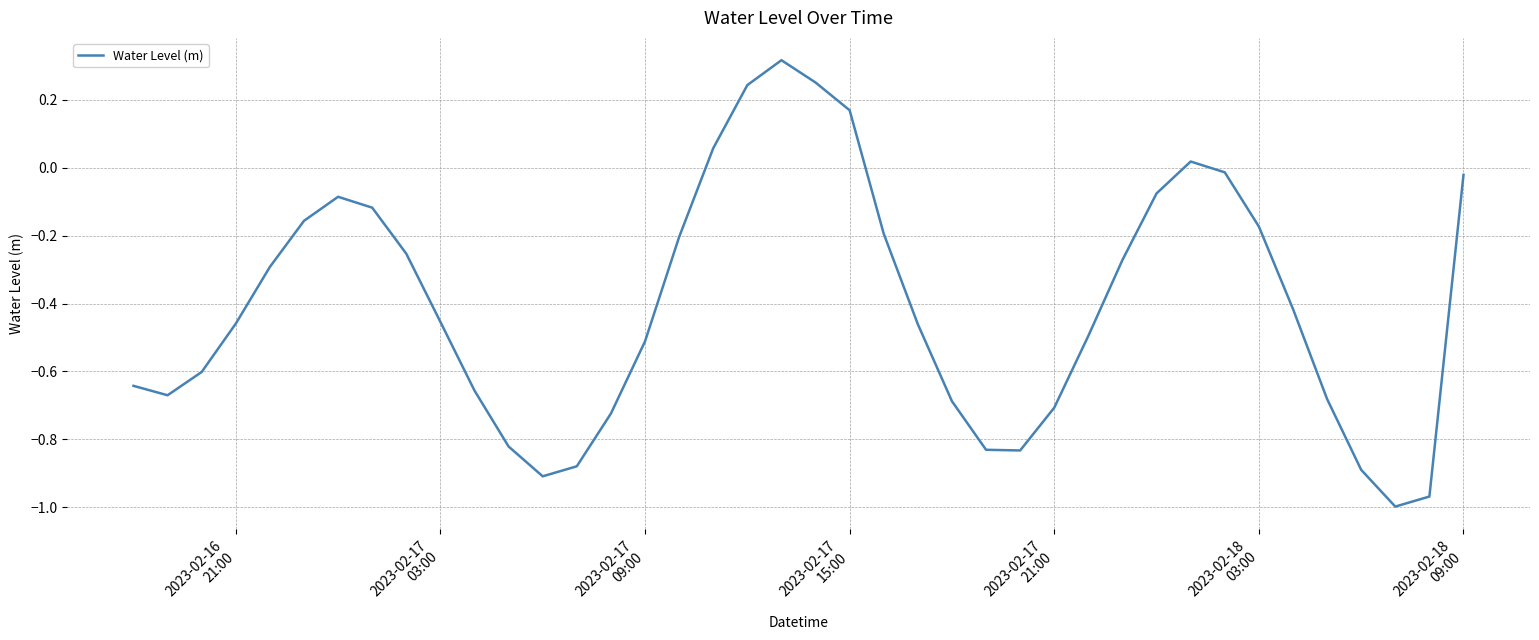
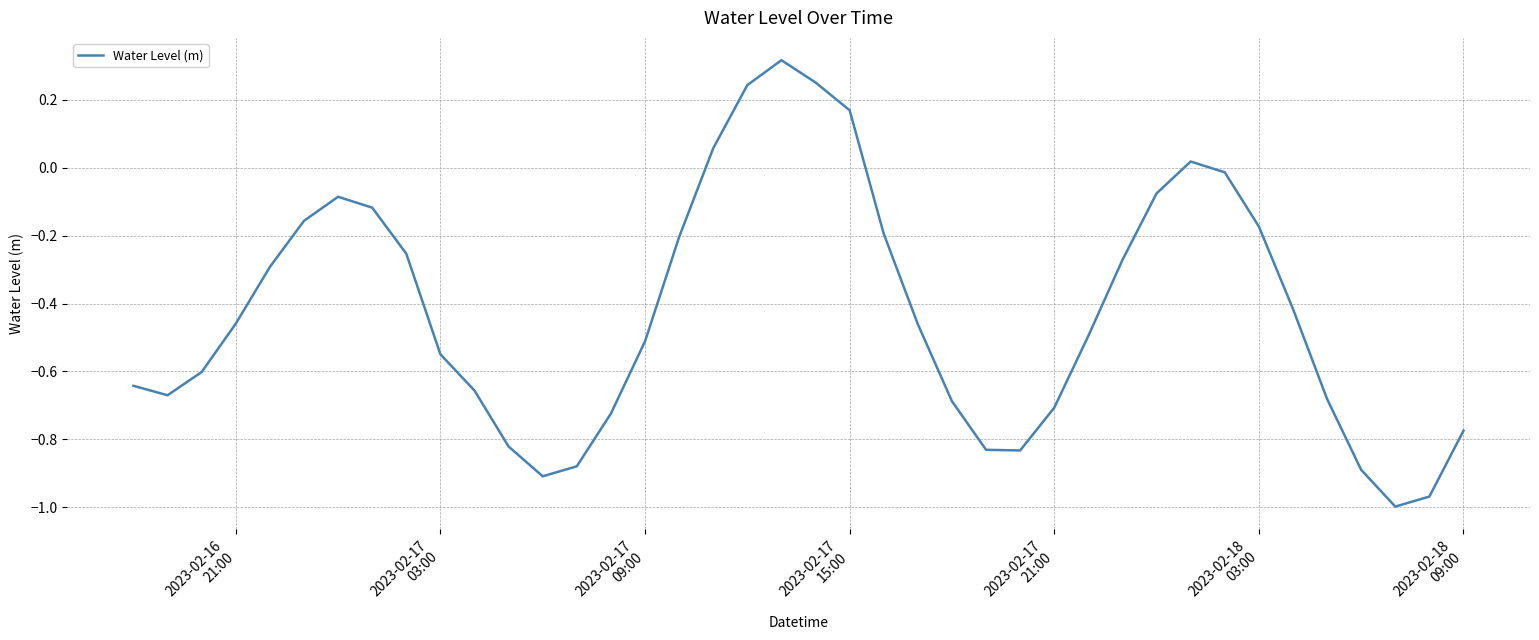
  {
    "2023-02-16 21:00": -0.46,
-   "2023-02-17 03:00": -0.45,
+   "2023-02-17 03:00": -0.55,
    "2023-02-17 09:00": -0.51,
    "2023-02-17 15:00": 0.17,
    "2023-02-17 21:00": -0.71,
    "2023-02-18 03:00": -0.17,
-   "2023-02-18 09:00": -0.02
+   "2023-02-18 09:00": -0.77
  }
